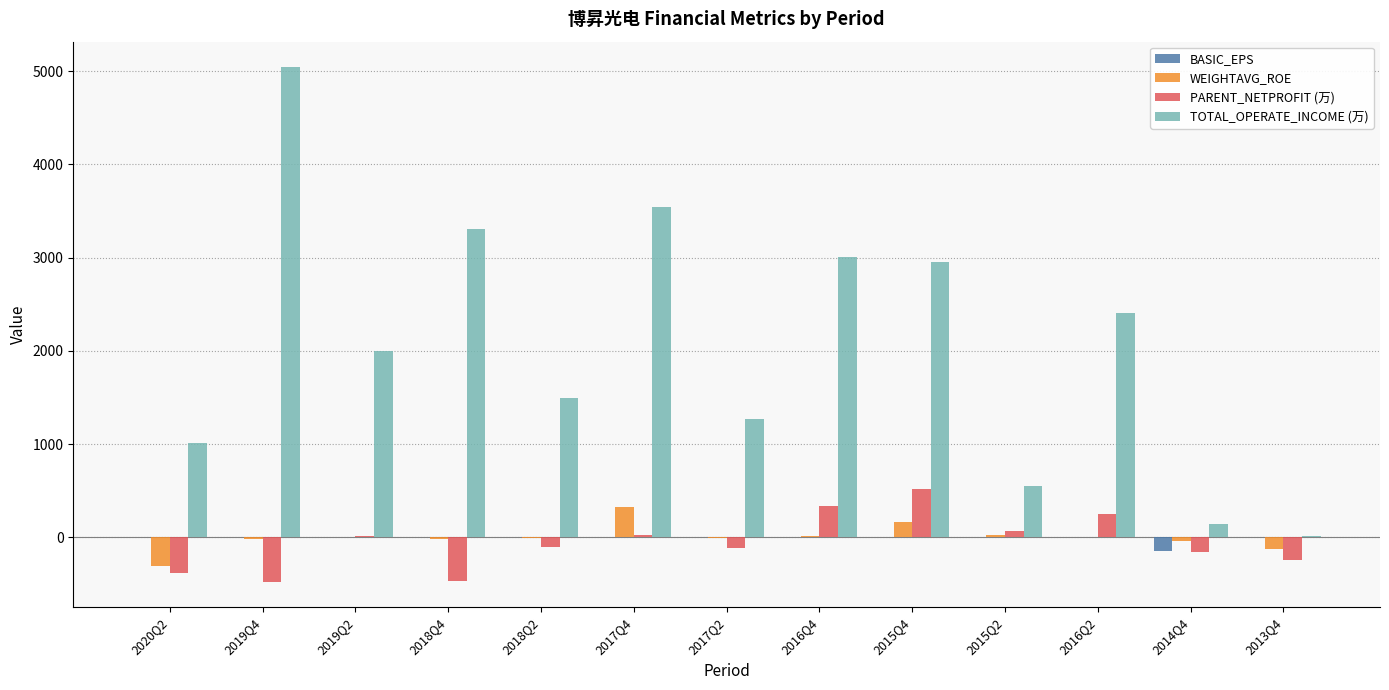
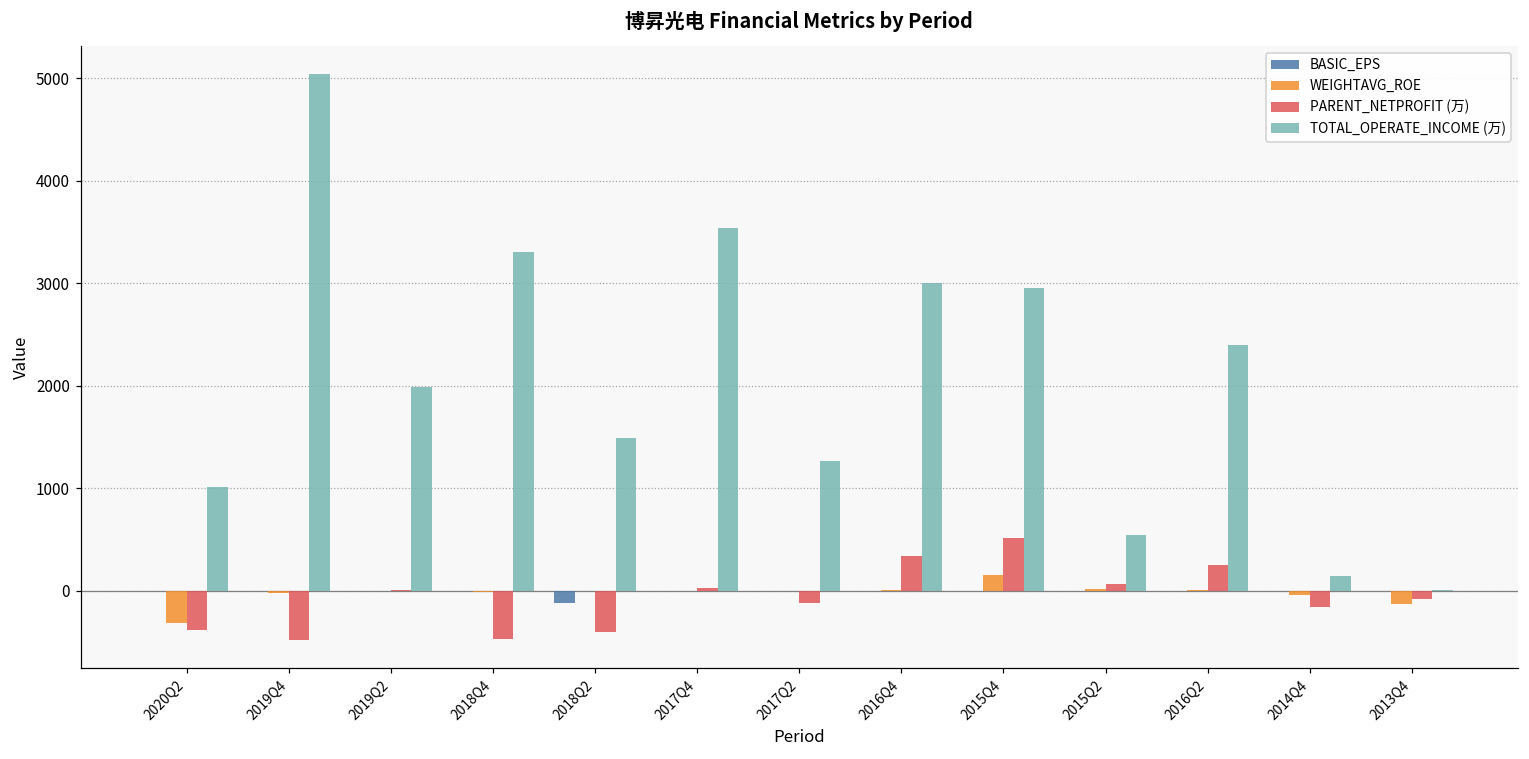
  {
    "BASIC_EPS": {
-     "2018Q2": 0,
-     "2014Q4": -200
+     "2018Q2": -100,
+     "2014Q4": 0
    },
    "WEIGHTAVG_ROE": {
      "2020Q2": -300,
-     "2017Q4": 300,
+     "2017Q4": 0,
      "2015Q4": 200,
      "2014Q4": 0,
      "2013Q4": -100
    },
    "PARENT_NETPROFIT (万)": {
      "2020Q2": -400,
      "2019Q4": -500,
      "2018Q4": -500,
-     "2018Q2": -100,
+     "2018Q2": -400,
      "2017Q2": -100,
      "2016Q4": 300,
      "2015Q4": 500,
      "2015Q2": 100,
      "2016Q2": 300,
      "2014Q4": -200,
-     "2013Q4": -200
+     "2013Q4": -100
    },
    "TOTAL_OPERATE_INCOME (万)": {
      "2020Q2": 1000,
      "2019Q4": 5000,
      "2019Q2": 2000,
      "2018Q4": 3300,
      "2018Q2": 1500,
      "2017Q4": 3500,
      "2017Q2": 1300,
      "2016Q4": 3000,
      "2015Q4": 3000,
      "2015Q2": 500,
      "2016Q2": 2400,
      "2014Q4": 100
    }
  }
